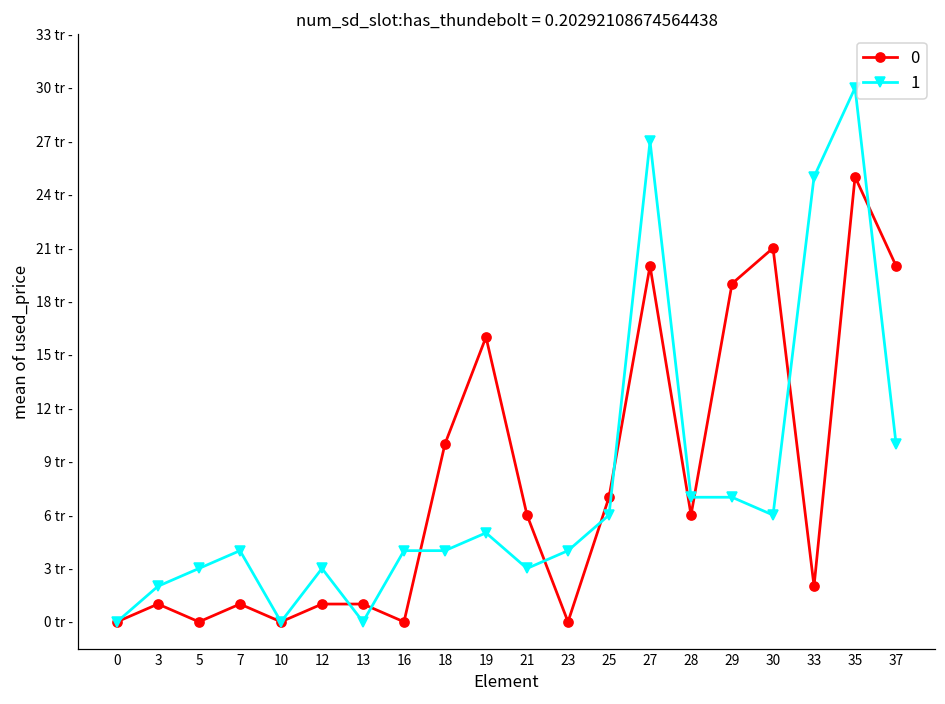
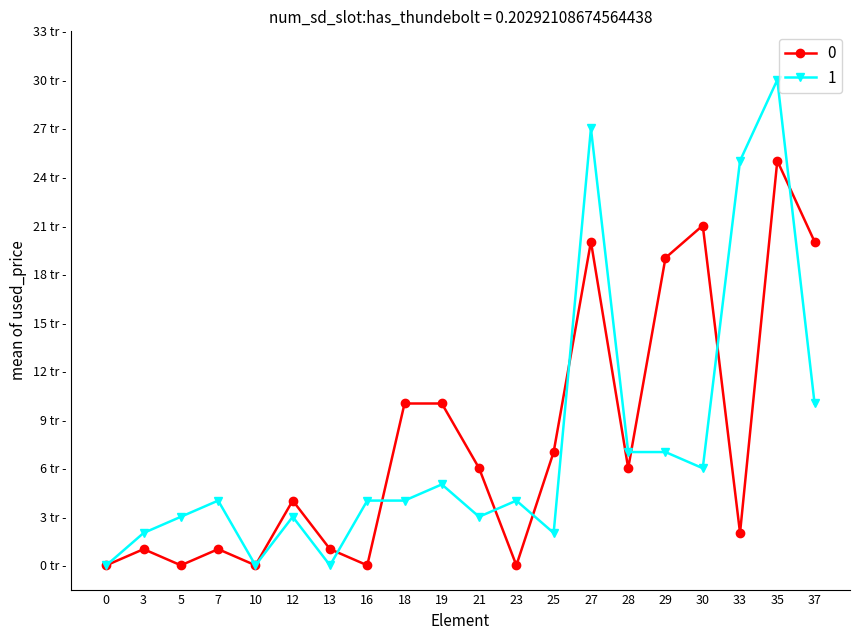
  {
    "0": {
      "3": "1 tr -",
      "5": "0 tr -",
      "7": "1 tr -",
-     "12": "1 tr -",
+     "12": "4 tr -",
      "13": "1 tr -",
      "16": "0 tr -",
      "18": "10 tr -",
-     "19": "16 tr -",
+     "19": "10 tr -",
      "21": "6 tr -",
      "23": "0 tr -",
      "25": "7 tr -",
      "27": "20 tr -",
      "28": "6 tr -",
      "29": "19 tr -",
      "30": "21 tr -",
      "33": "2 tr -",
      "35": "25 tr -",
      "37": "20 tr -"
    },
    "1": {
      "3": "2 tr -",
      "5": "3 tr -",
      "7": "4 tr -",
      "12": "3 tr -",
      "13": "0 tr -",
      "16": "4 tr -",
      "18": "4 tr -",
      "19": "5 tr -",
      "21": "3 tr -",
      "23": "4 tr -",
-     "25": "6 tr -",
+     "25": "2 tr -",
      "27": "27 tr -",
      "28": "7 tr -",
      "29": "7 tr -",
      "30": "6 tr -",
      "33": "25 tr -",
      "35": "30 tr -",
      "37": "10 tr -"
    }
  }
